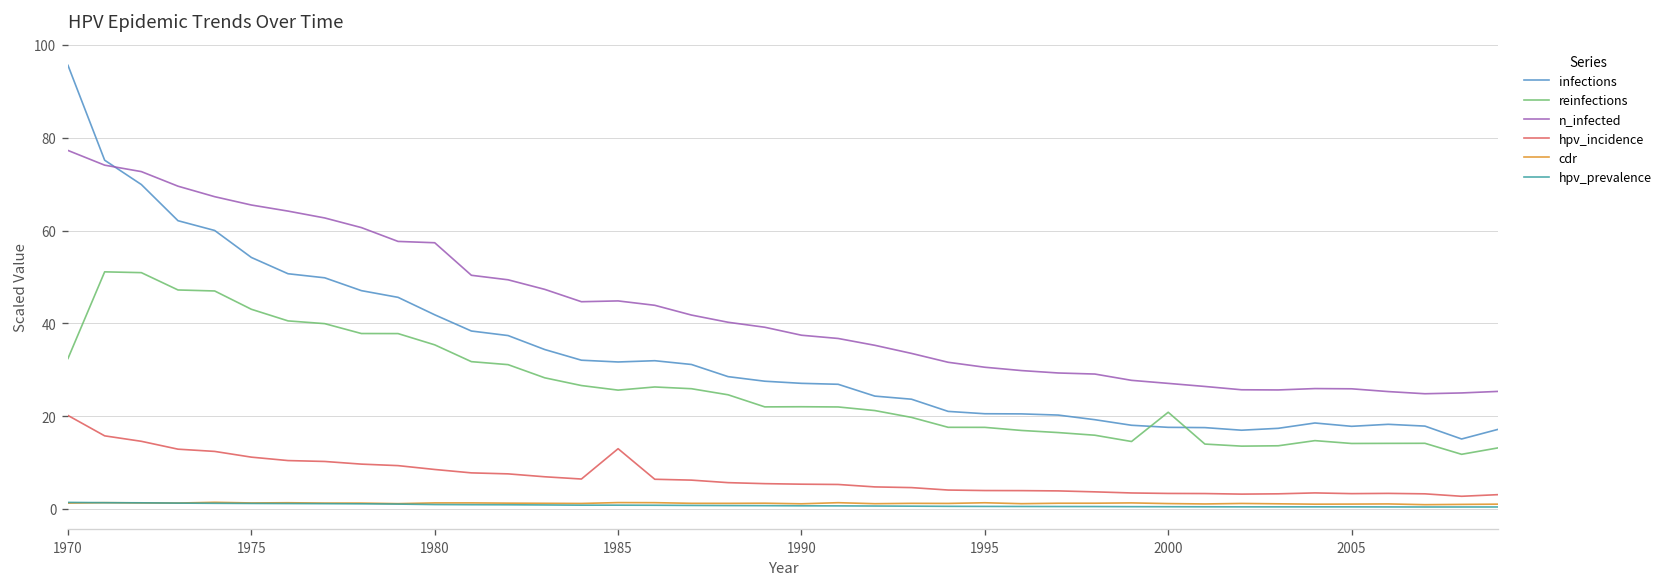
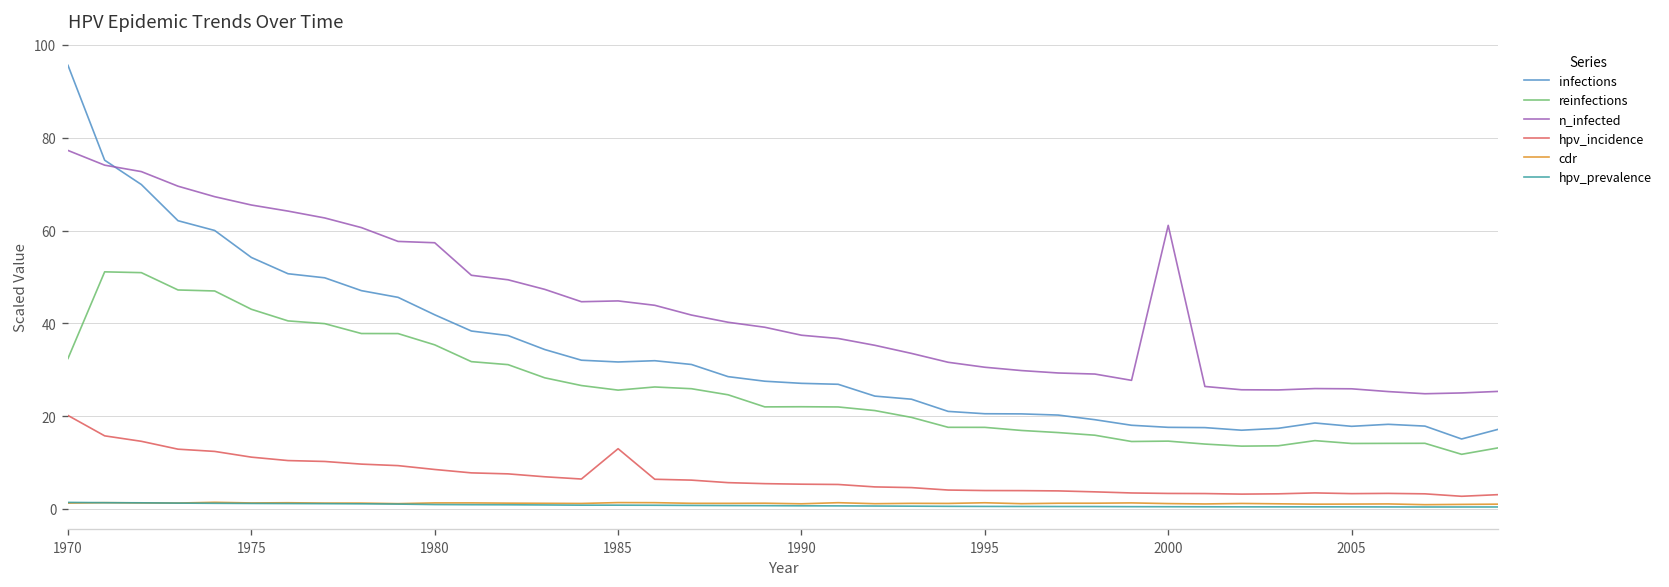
  {
    "reinfections": {
      "1970": 32,
      "1975": 43,
      "1980": 35,
      "1985": 26,
      "1990": 22,
      "1995": 18,
-     "2000": 21,
+     "2000": 15,
      "2005": 14
    },
    "n_infected": {
      "1970": 77,
      "1975": 65,
      "1980": 57,
      "1985": 45,
      "1990": 37,
      "1995": 31,
-     "2000": 27,
+     "2000": 61,
      "2005": 26
    },
    "hpv_incidence": {
      "1970": 20,
      "1975": 11,
      "1980": 8,
      "1985": 13,
      "1990": 5,
      "1995": 4,
      "2000": 3,
      "2005": 3
    },
    "cdr": {
      "1995": 1,
      "2000": 1
    }
  }
